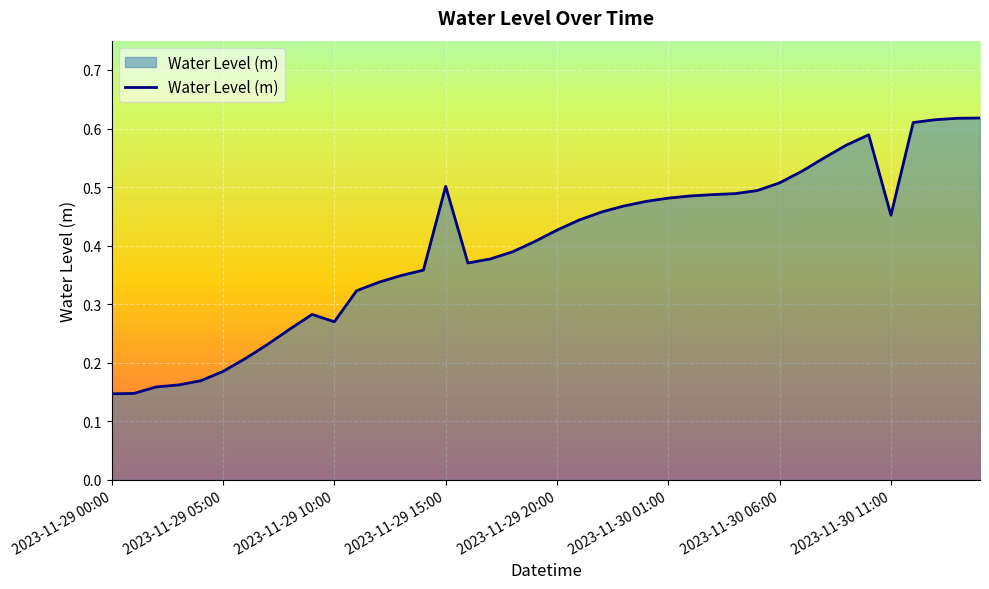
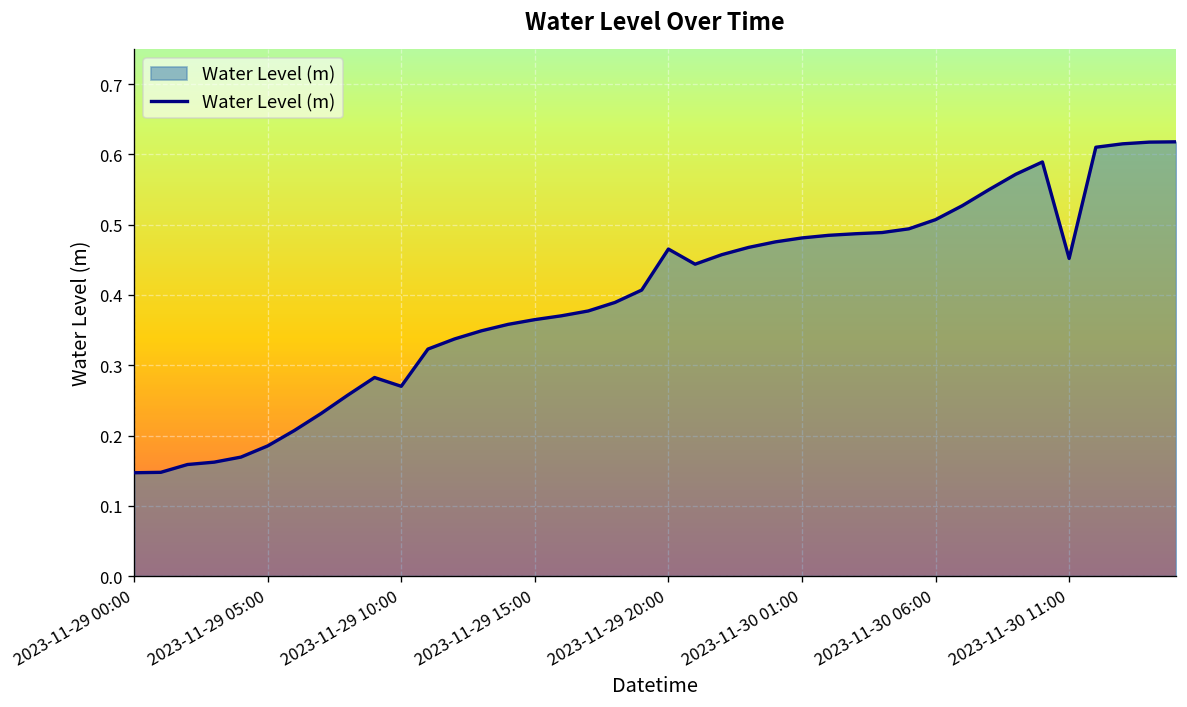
  {
    "2023-11-29 00:00": 0.15,
    "2023-11-29 05:00": 0.19,
    "2023-11-29 10:00": 0.27,
-   "2023-11-29 15:00": 0.50,
-   "2023-11-29 20:00": 0.43,
+   "2023-11-29 15:00": 0.36,
+   "2023-11-29 20:00": 0.47,
    "2023-11-30 01:00": 0.48,
    "2023-11-30 06:00": 0.51,
    "2023-11-30 11:00": 0.45
  }
